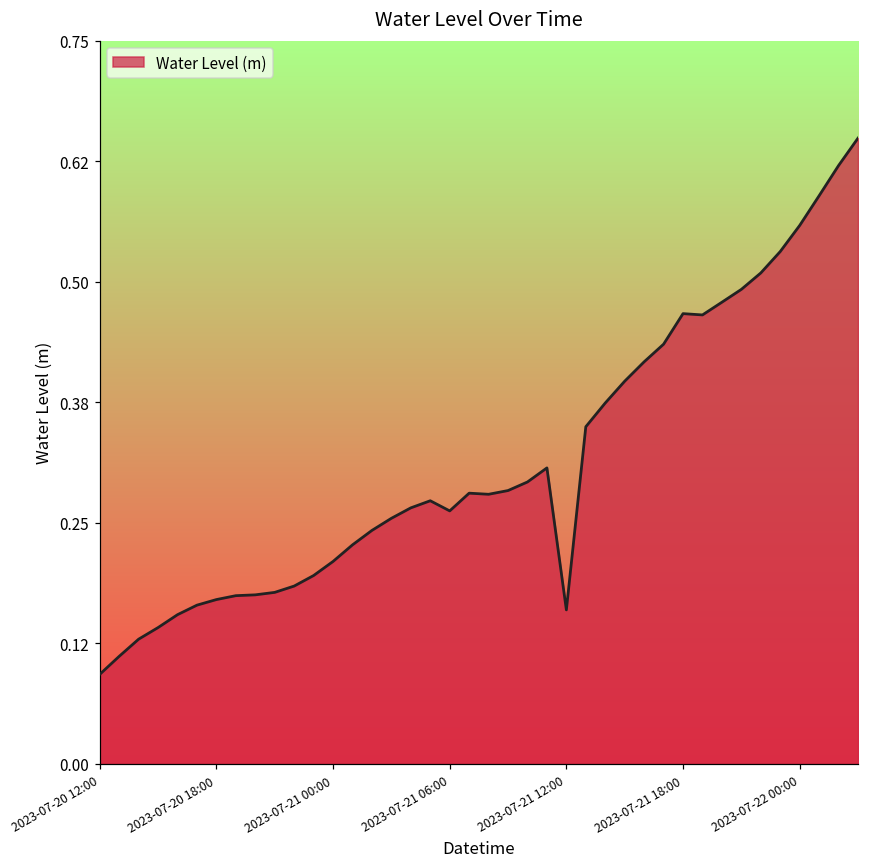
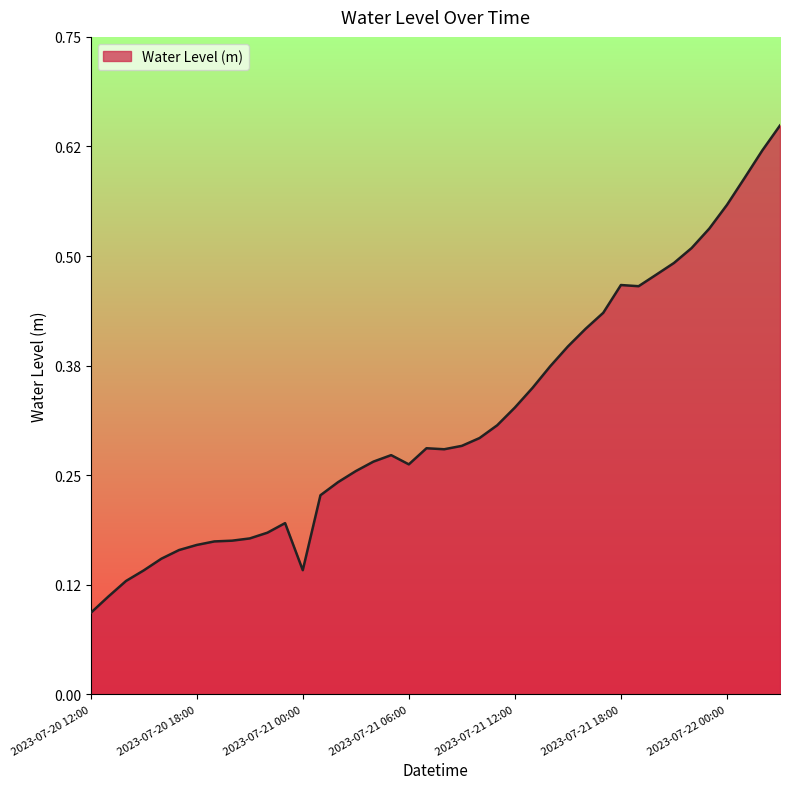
  {
    "2023-07-20 12:00": 0.09,
    "2023-07-20 18:00": 0.17,
-   "2023-07-21 00:00": 0.21,
+   "2023-07-21 00:00": 0.14,
    "2023-07-21 06:00": 0.26,
-   "2023-07-21 12:00": 0.16,
+   "2023-07-21 12:00": 0.33,
    "2023-07-21 18:00": 0.47,
    "2023-07-22 00:00": 0.56
  }
